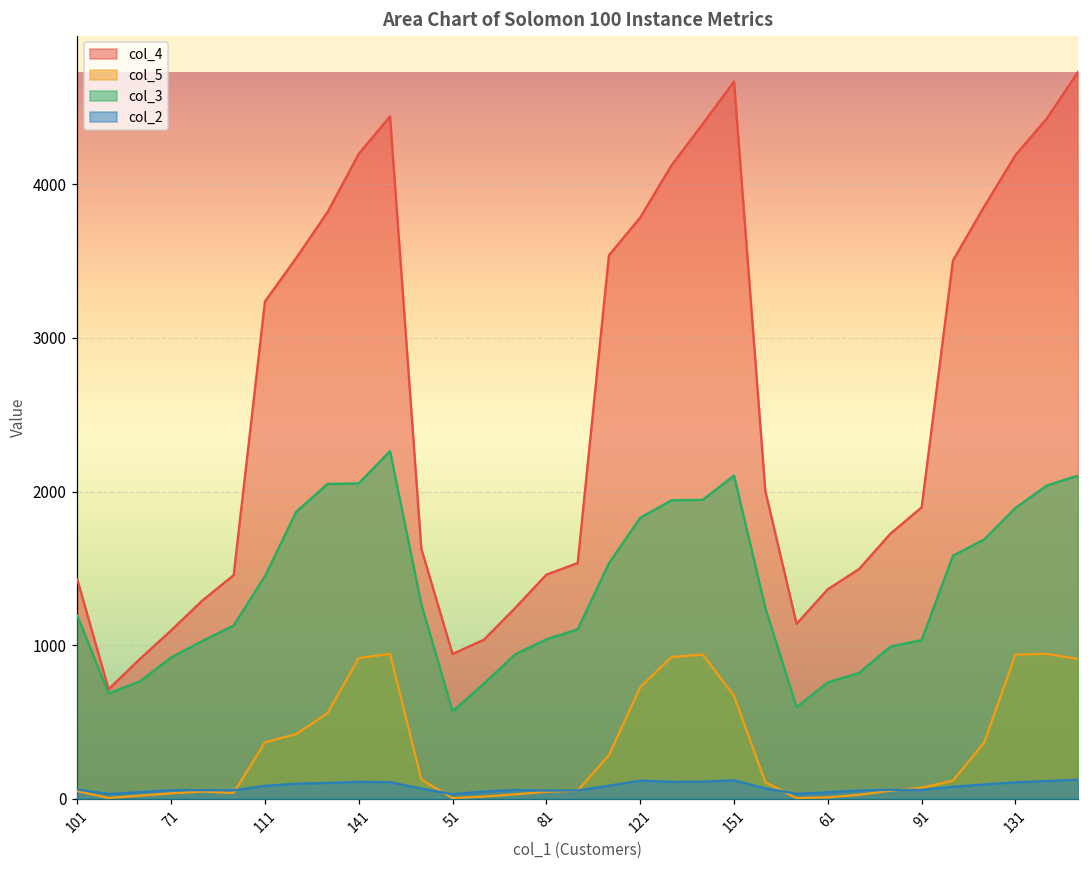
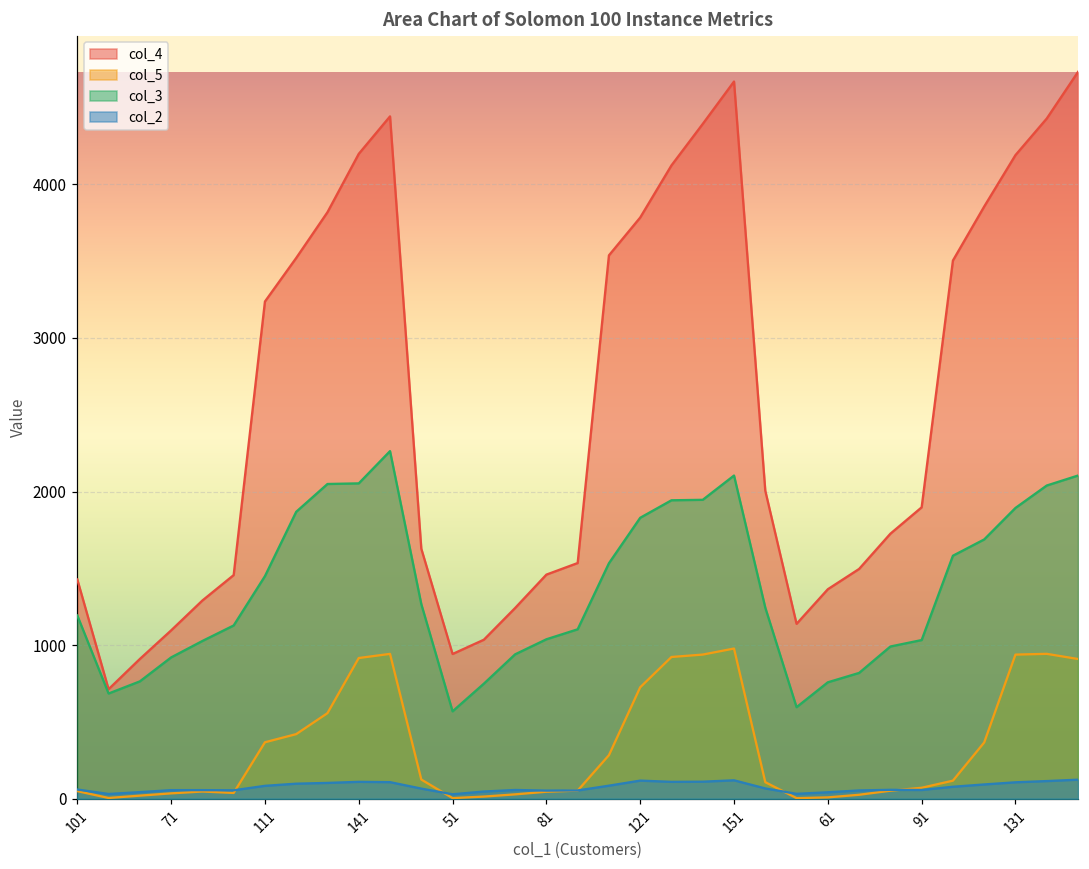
  {
    "col_4": {
      "101": 1430,
      "71": 1100,
      "111": 3240,
      "141": 4200,
      "51": 940,
      "81": 1460,
      "121": 3780,
      "151": 4670,
      "61": 1360,
      "91": 1900,
      "131": 4190
    },
    "col_5": {
      "71": 30,
      "111": 370,
      "141": 920,
      "51": 0,
      "121": 730,
-     "151": 670,
+     "151": 980,
      "61": 10,
      "131": 940
    },
    "col_3": {
      "101": 1190,
      "71": 920,
      "111": 1450,
      "141": 2050,
      "51": 570,
      "81": 1040,
      "121": 1830,
      "151": 2100,
      "61": 760,
      "91": 1030,
      "131": 1890
    },
    "col_2": {
      "71": 60,
      "111": 80,
      "141": 110,
      "51": 30,
      "121": 120,
      "151": 120,
      "61": 40,
      "131": 110
    }
  }
